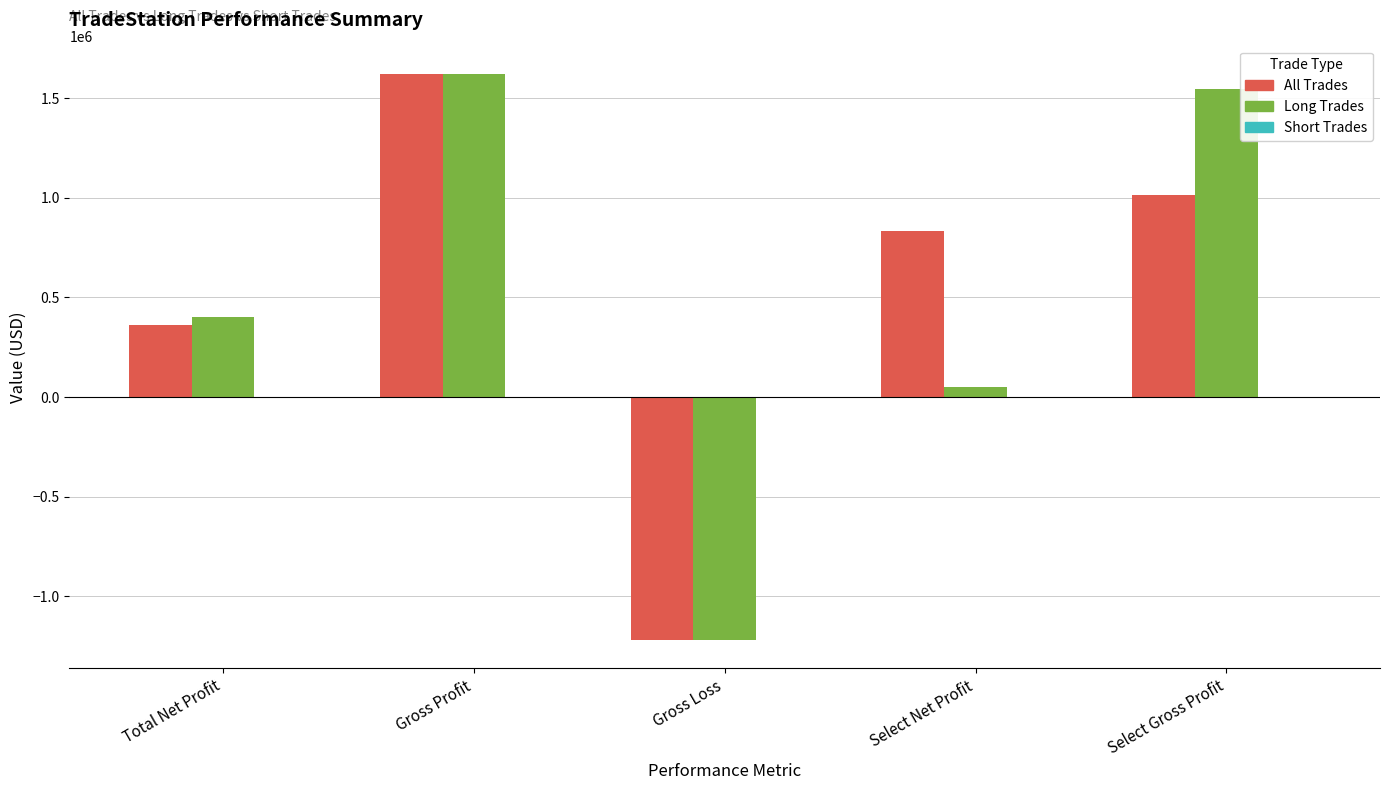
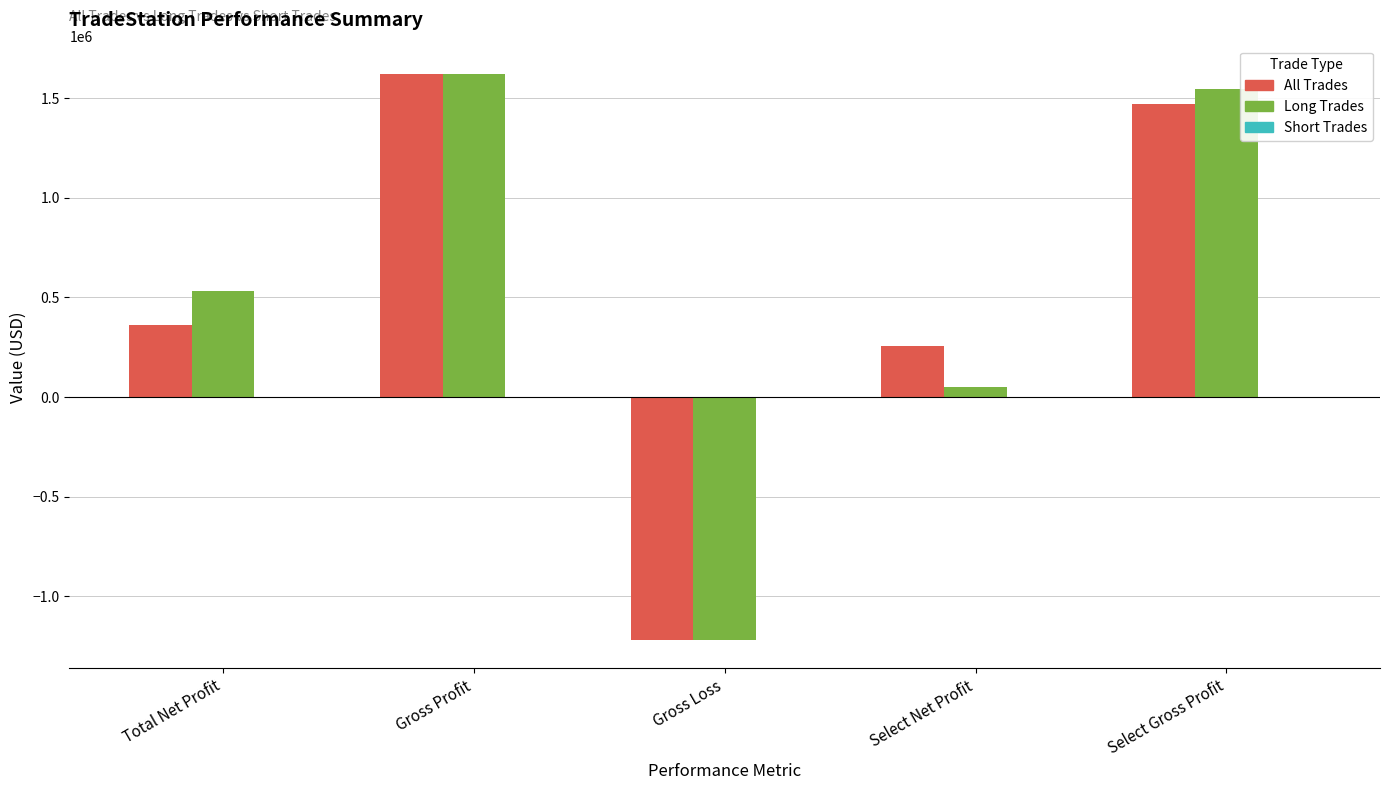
  {
    "All Trades": {
      "Total Net Profit": 360000,
      "Gross Profit": 1620000,
      "Gross Loss": -1220000,
-     "Select Net Profit": 830000,
-     "Select Gross Profit": 1010000
+     "Select Net Profit": 260000,
+     "Select Gross Profit": 1470000
    },
    "Long Trades": {
-     "Total Net Profit": 400000,
+     "Total Net Profit": 530000,
      "Gross Profit": 1620000,
      "Gross Loss": -1220000,
      "Select Net Profit": 50000,
      "Select Gross Profit": 1550000
    },
    "Short Trades": {
      "Total Net Profit": 0,
      "Gross Profit": 0,
      "Gross Loss": 0,
      "Select Net Profit": 0,
      "Select Gross Profit": 0
    }
  }
